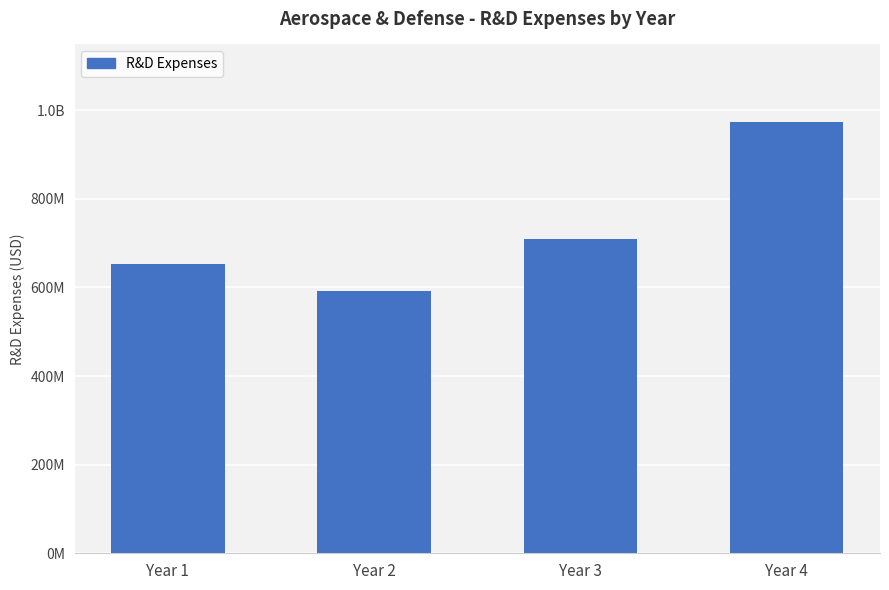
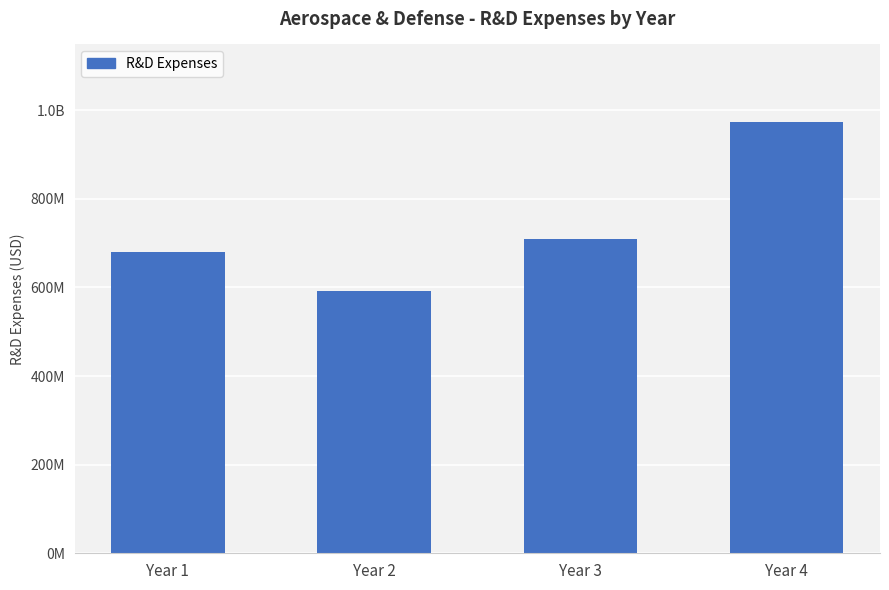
  {
-   "Year 1": 650000000,
+   "Year 1": 680000000,
    "Year 2": 590000000,
    "Year 3": 710000000,
    "Year 4": 970000000
  }
